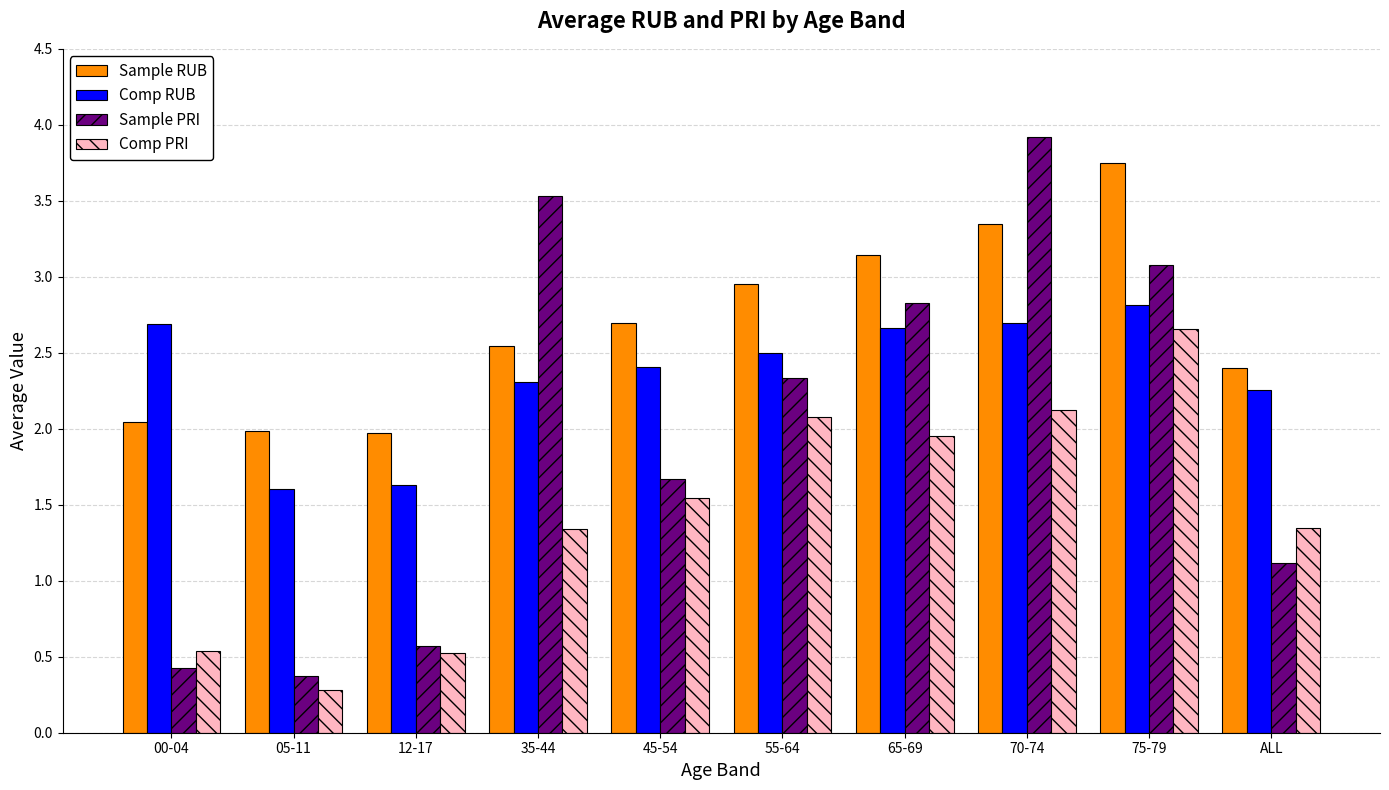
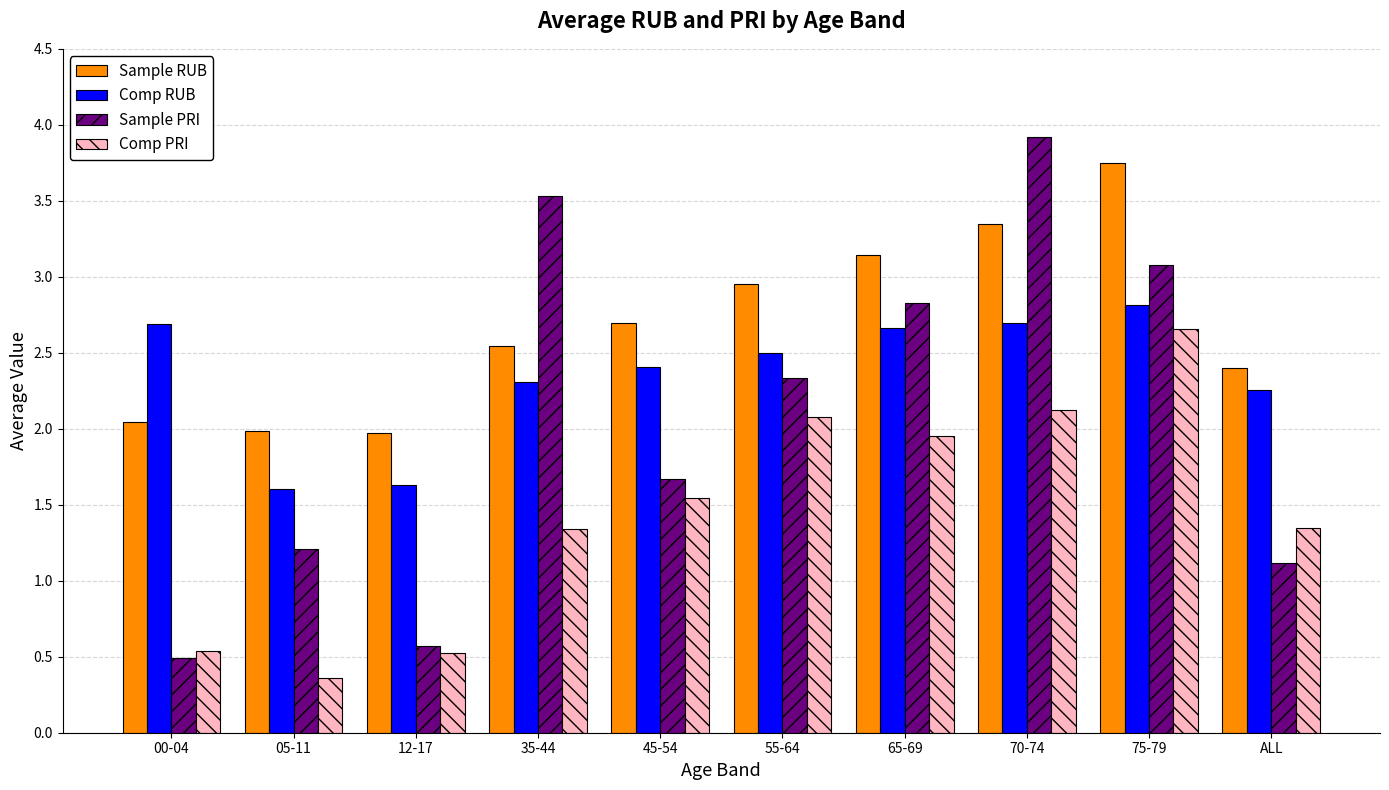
  {
    "Sample RUB": {
      "00-04": 2.04,
      "05-11": 1.98,
      "12-17": 1.97,
      "35-44": 2.54,
      "45-54": 2.70,
      "55-64": 2.95,
      "65-69": 3.14,
      "70-74": 3.35,
      "75-79": 3.75,
      "ALL": 2.40
    },
    "Comp RUB": {
      "00-04": 2.69,
      "05-11": 1.60,
      "12-17": 1.63,
      "35-44": 2.31,
      "45-54": 2.41,
      "55-64": 2.50,
      "65-69": 2.66,
      "70-74": 2.70,
      "75-79": 2.81,
      "ALL": 2.25
    },
    "Sample PRI": {
-     "00-04": 0.43,
-     "05-11": 0.38,
+     "00-04": 0.49,
+     "05-11": 1.21,
      "12-17": 0.57,
      "35-44": 3.53,
      "45-54": 1.67,
      "55-64": 2.33,
      "65-69": 2.83,
      "70-74": 3.92,
      "75-79": 3.08,
      "ALL": 1.12
    },
    "Comp PRI": {
      "00-04": 0.54,
-     "05-11": 0.28,
+     "05-11": 0.36,
      "12-17": 0.53,
      "35-44": 1.34,
      "45-54": 1.54,
      "55-64": 2.08,
      "65-69": 1.96,
      "70-74": 2.12,
      "75-79": 2.66,
      "ALL": 1.35
    }
  }
